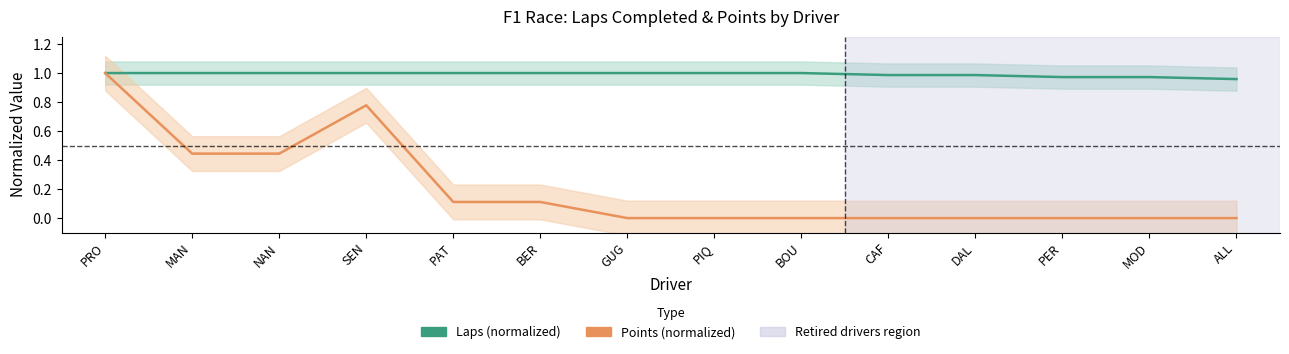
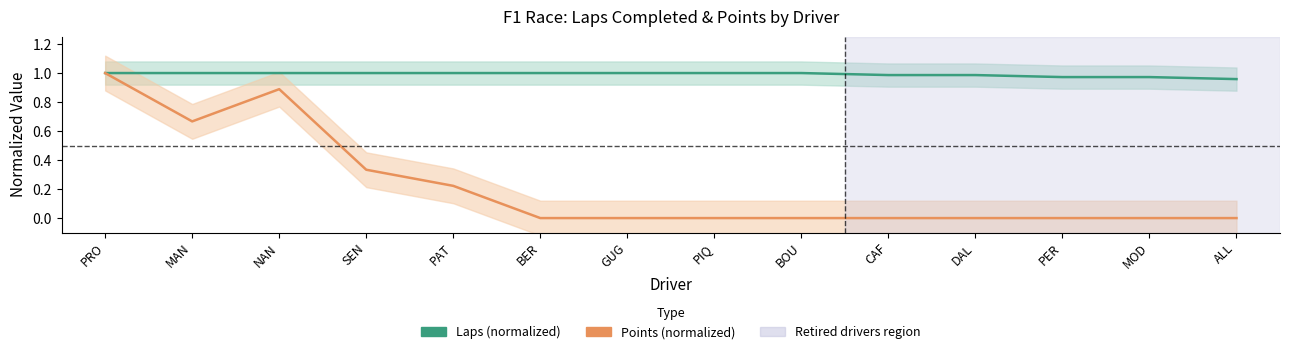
  {
    "Laps (normalized)": {
      "MAN": 1.00,
      "SEN": 1.00,
      "PAT": 1.00,
      "BER": 1.00,
      "GUG": 1.00,
      "PIQ": 1.00,
      "BOU": 1.00,
      "CAF": 0.99,
      "DAL": 0.99,
      "PER": 0.97,
      "MOD": 0.97,
      "ALL": 0.96
    },
    "Points (normalized)": {
-     "MAN": 0.44,
-     "NAN": 0.44,
-     "SEN": 0.78,
-     "PAT": 0.11,
-     "BER": 0.11,
+     "MAN": 0.67,
+     "NAN": 0.89,
+     "SEN": 0.33,
+     "PAT": 0.22,
+     "BER": 0.00,
      "GUG": 0.00,
      "PIQ": 0.00,
      "BOU": 0.00,
      "CAF": 0.00,
      "DAL": 0.00,
      "PER": 0.00,
      "MOD": 0.00,
      "ALL": 0.00
    }
  }
